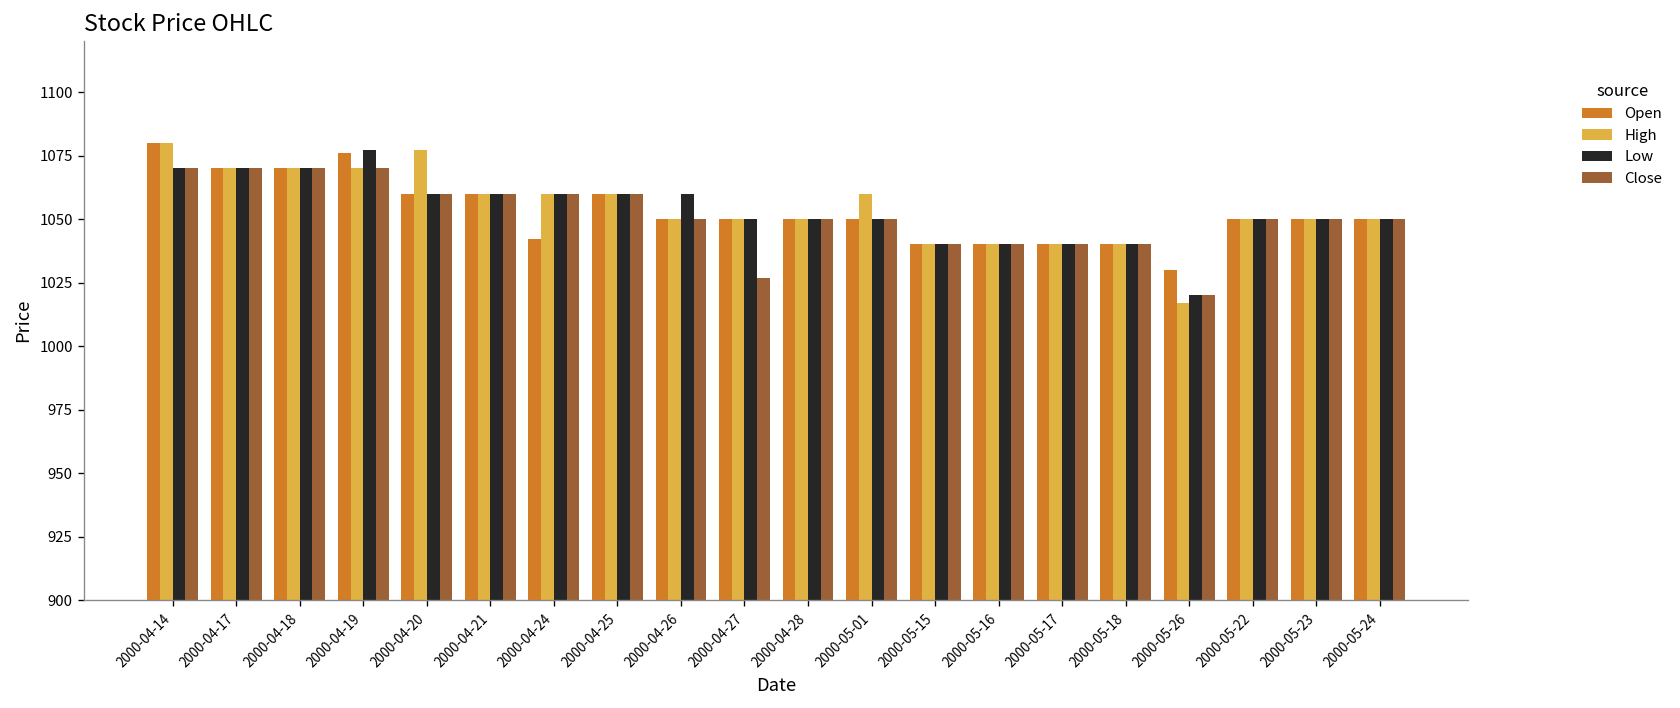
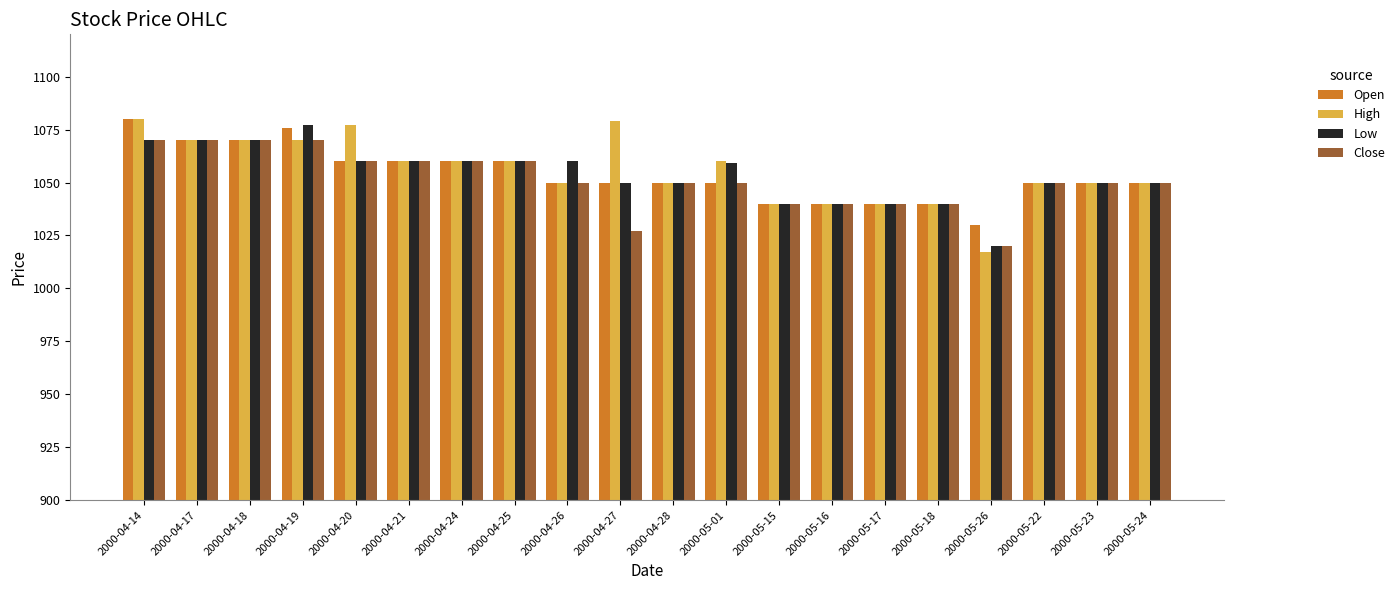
  {
    "Open": {
      "2000-04-14": 1080,
      "2000-04-17": 1070,
      "2000-04-18": 1070,
      "2000-04-19": 1076,
      "2000-04-20": 1060,
      "2000-04-21": 1060,
-     "2000-04-24": 1042,
+     "2000-04-24": 1060,
      "2000-04-25": 1060,
      "2000-04-26": 1050,
      "2000-04-27": 1050,
      "2000-04-28": 1050,
      "2000-05-01": 1050,
      "2000-05-15": 1040,
      "2000-05-16": 1040,
      "2000-05-17": 1040,
      "2000-05-18": 1040,
      "2000-05-26": 1030,
      "2000-05-22": 1050,
      "2000-05-23": 1050,
      "2000-05-24": 1050
    },
    "High": {
      "2000-04-14": 1080,
      "2000-04-17": 1070,
      "2000-04-18": 1070,
      "2000-04-19": 1070,
      "2000-04-20": 1077,
      "2000-04-21": 1060,
      "2000-04-24": 1060,
      "2000-04-25": 1060,
      "2000-04-26": 1050,
-     "2000-04-27": 1050,
+     "2000-04-27": 1079,
      "2000-04-28": 1050,
      "2000-05-01": 1060,
      "2000-05-15": 1040,
      "2000-05-16": 1040,
      "2000-05-17": 1040,
      "2000-05-18": 1040,
      "2000-05-26": 1017,
      "2000-05-22": 1050,
      "2000-05-23": 1050,
      "2000-05-24": 1050
    },
    "Low": {
      "2000-04-14": 1070,
      "2000-04-17": 1070,
      "2000-04-18": 1070,
      "2000-04-19": 1077,
      "2000-04-20": 1060,
      "2000-04-21": 1060,
      "2000-04-24": 1060,
      "2000-04-25": 1060,
      "2000-04-26": 1060,
      "2000-04-27": 1050,
      "2000-04-28": 1050,
-     "2000-05-01": 1050,
+     "2000-05-01": 1059,
      "2000-05-15": 1040,
      "2000-05-16": 1040,
      "2000-05-17": 1040,
      "2000-05-18": 1040,
      "2000-05-26": 1020,
      "2000-05-22": 1050,
      "2000-05-23": 1050,
      "2000-05-24": 1050
    },
    "Close": {
      "2000-04-14": 1070,
      "2000-04-17": 1070,
      "2000-04-18": 1070,
      "2000-04-19": 1070,
      "2000-04-20": 1060,
      "2000-04-21": 1060,
      "2000-04-24": 1060,
      "2000-04-25": 1060,
      "2000-04-26": 1050,
      "2000-04-27": 1027,
      "2000-04-28": 1050,
      "2000-05-01": 1050,
      "2000-05-15": 1040,
      "2000-05-16": 1040,
      "2000-05-17": 1040,
      "2000-05-18": 1040,
      "2000-05-26": 1020,
      "2000-05-22": 1050,
      "2000-05-23": 1050,
      "2000-05-24": 1050
    }
  }
